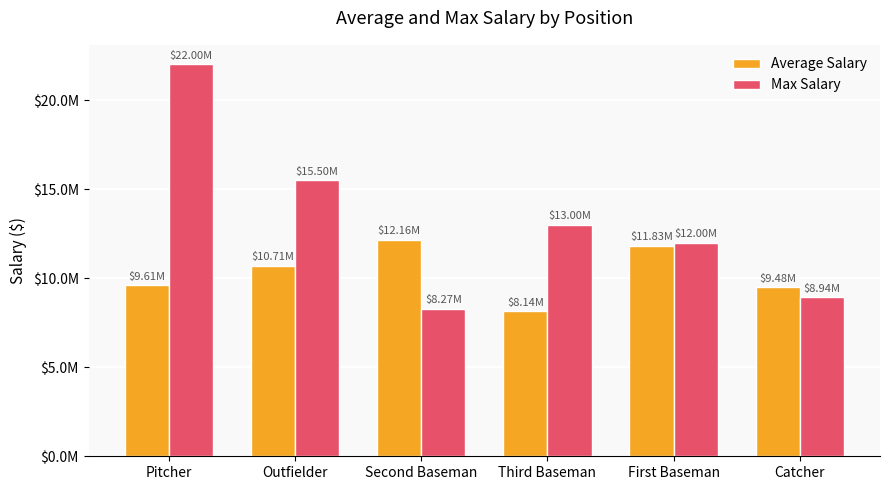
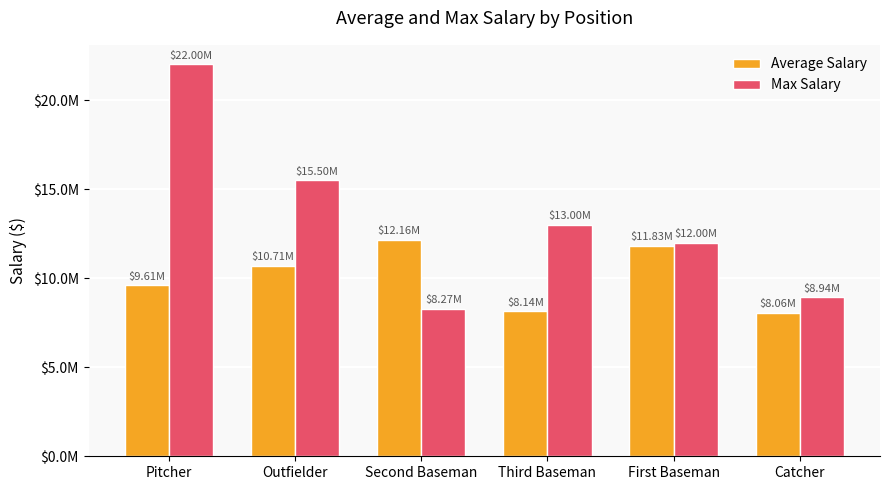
  {
    "Average Salary": {
      "Pitcher": "$9.61M",
      "Outfielder": "$10.71M",
      "Second Baseman": "$12.16M",
      "Third Baseman": "$8.14M",
      "First Baseman": "$11.83M",
-     "Catcher": "$9.48M"
+     "Catcher": "$8.06M"
    },
    "Max Salary": {
      "Pitcher": "$22.00M",
      "Outfielder": "$15.50M",
      "Second Baseman": "$8.27M",
      "Third Baseman": "$13.00M",
      "First Baseman": "$12.00M",
      "Catcher": "$8.94M"
    }
  }
